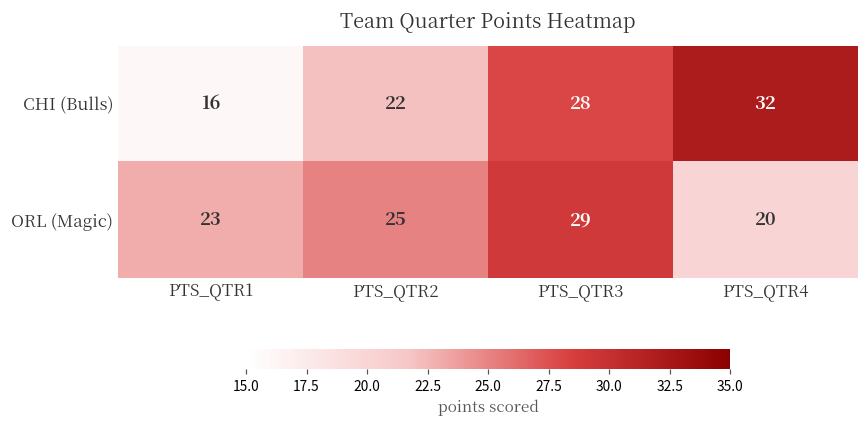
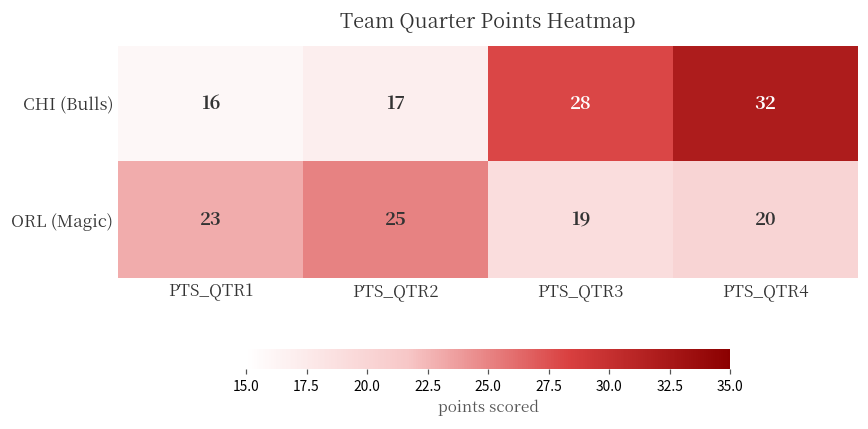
  {
    "CHI (Bulls)": {
      "PTS_QTR1": 16,
-     "PTS_QTR2": 22,
+     "PTS_QTR2": 17,
      "PTS_QTR3": 28,
      "PTS_QTR4": 32
    },
    "ORL (Magic)": {
      "PTS_QTR1": 23,
      "PTS_QTR2": 25,
-     "PTS_QTR3": 29,
+     "PTS_QTR3": 19,
      "PTS_QTR4": 20
    }
  }
